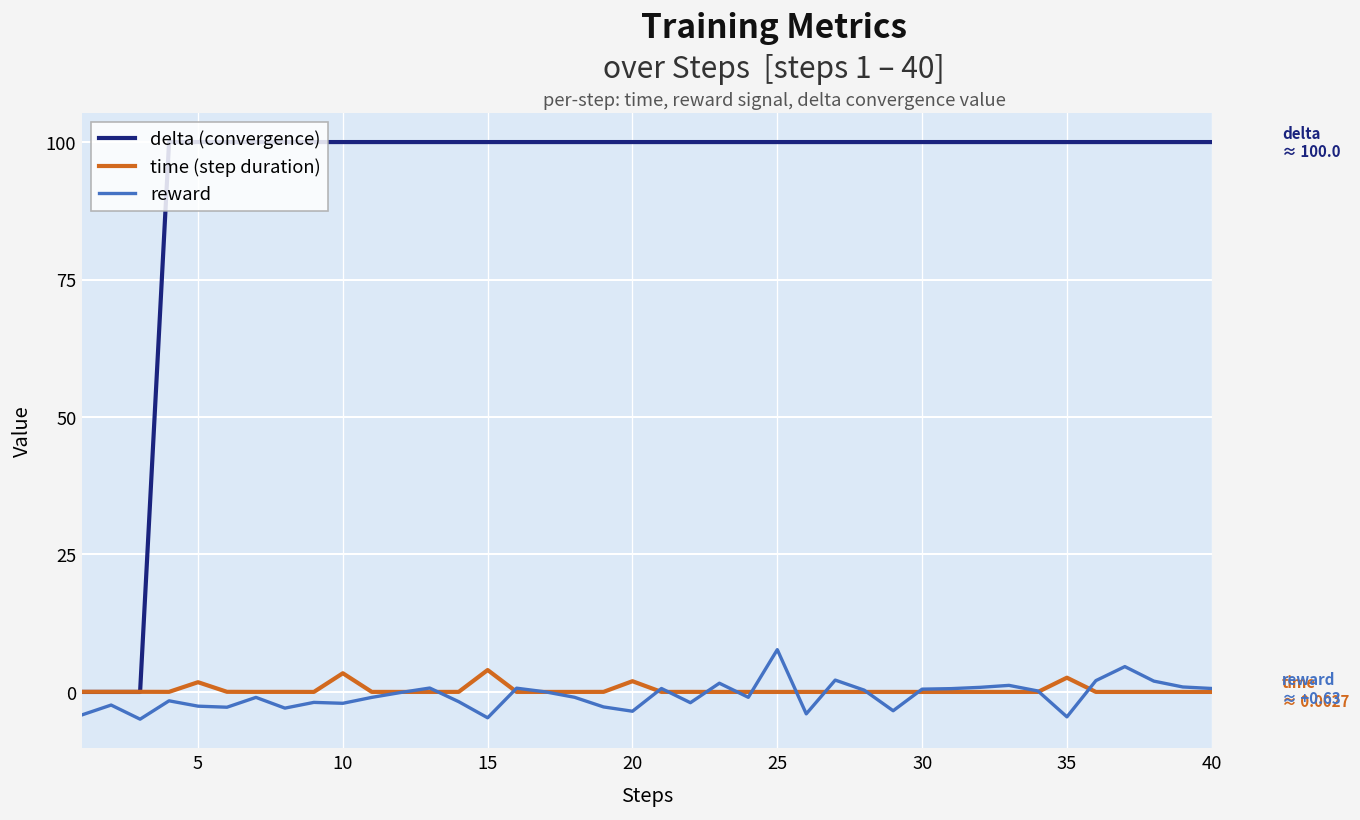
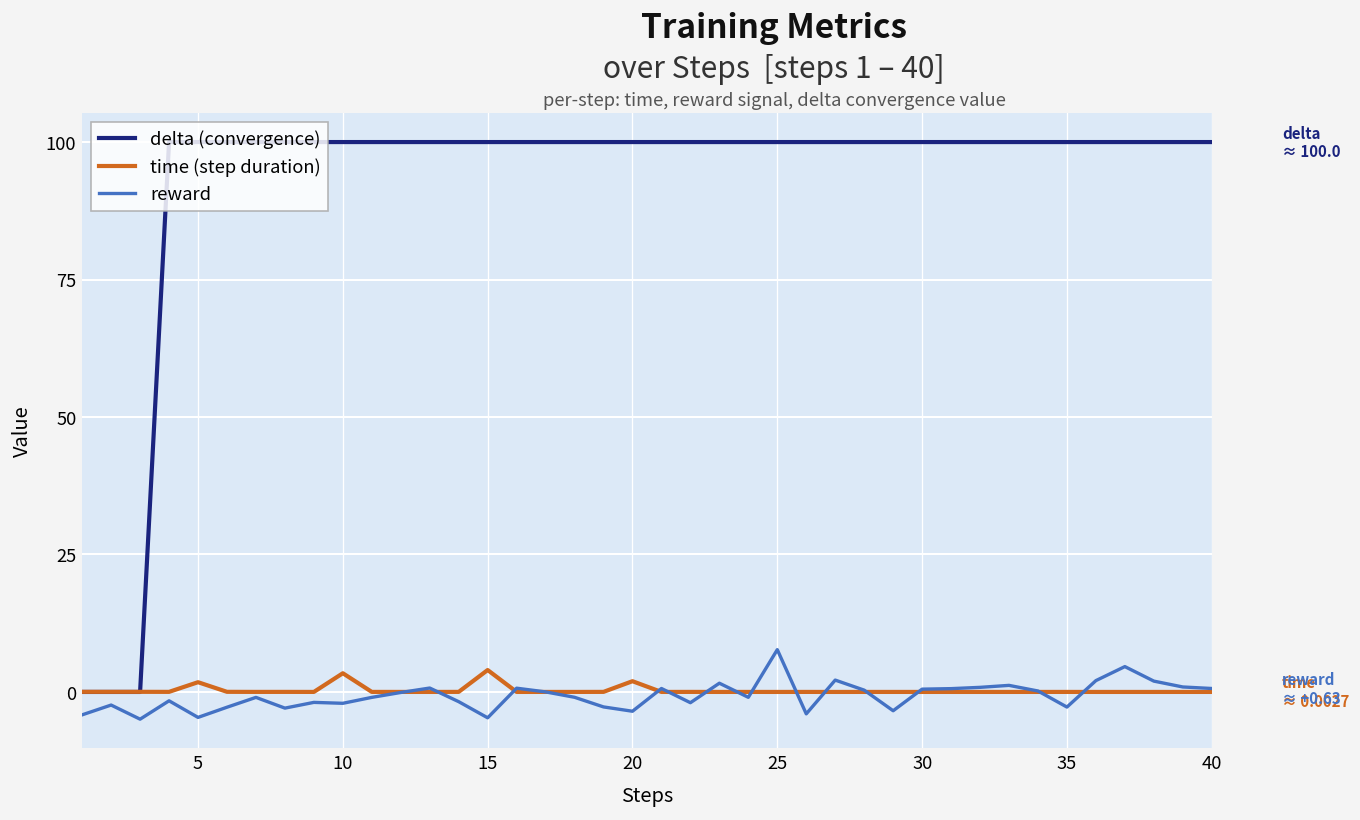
  {
    "delta (convergence)": {
      "10": 100,
      "15": 100,
      "20": 100,
      "25": 100,
      "30": 100,
      "35": 100,
      "40": 100
    },
    "time (step duration)": {
      "5": 2,
      "10": 3,
      "15": 4,
      "20": 2,
      "25": 0,
-     "35": 3,
+     "35": 0,
      "40": 0
    },
    "reward": {
-     "5": -3,
+     "5": -5,
      "10": -2,
      "15": -5,
      "20": -4,
      "25": 8,
-     "35": -5,
+     "35": -3,
      "40": 1
    }
  }
